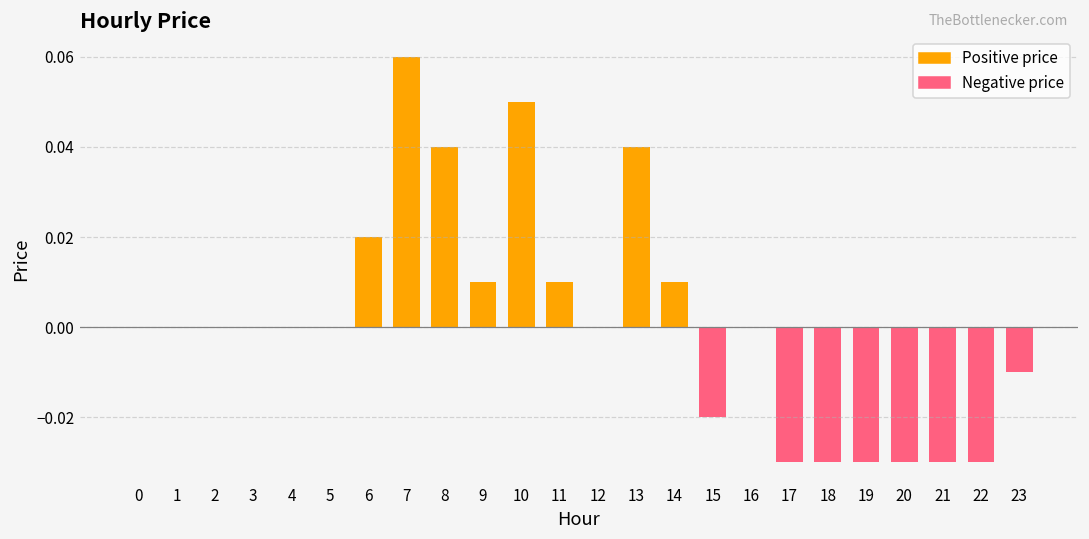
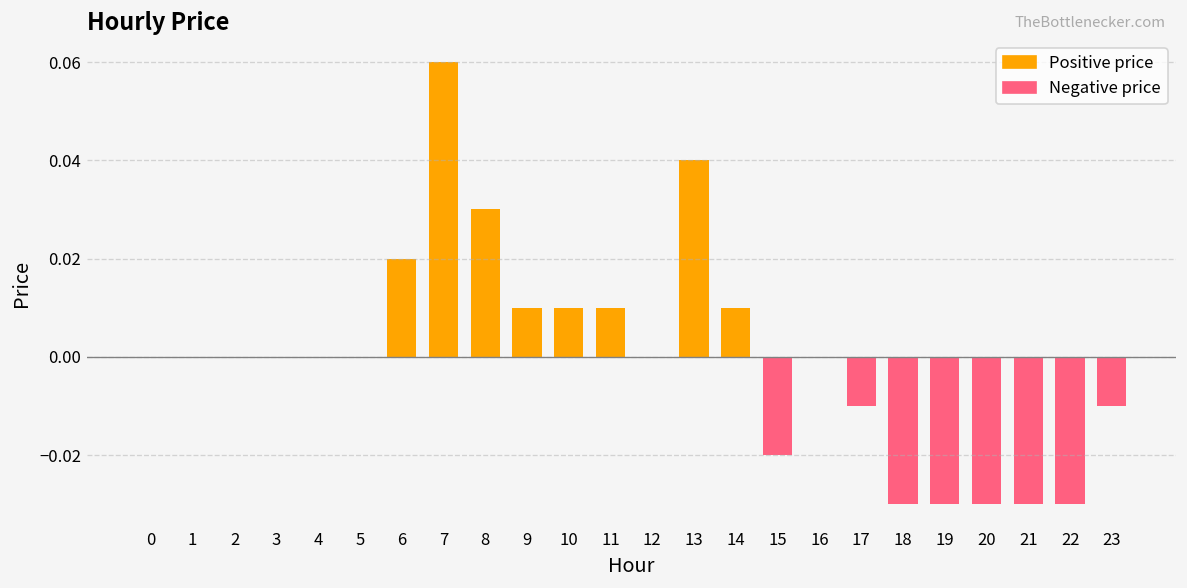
  {
    "Positive price": {
      "0": 0.00,
      "1": 0.00,
      "2": 0.00,
      "3": 0.00,
      "4": 0.00,
      "5": 0.00,
      "6": 0.02,
      "7": 0.06,
-     "8": 0.04,
+     "8": 0.03,
      "9": 0.01,
-     "10": 0.05,
+     "10": 0.01,
      "11": 0.01,
      "12": 0.00,
      "13": 0.04,
      "14": 0.01,
      "15": 0.00,
      "16": 0.00,
      "17": 0.00,
      "18": 0.00,
      "19": 0.00,
      "20": 0.00,
      "21": 0.00,
      "22": 0.00,
      "23": 0.00
    },
    "Negative price": {
      "0": 0.00,
      "1": 0.00,
      "2": 0.00,
      "3": 0.00,
      "4": 0.00,
      "5": 0.00,
      "6": 0.00,
      "7": 0.00,
      "8": 0.00,
      "9": 0.00,
      "10": 0.00,
      "11": 0.00,
      "12": 0.00,
      "13": 0.00,
      "14": 0.00,
      "15": -0.02,
      "16": 0.00,
-     "17": -0.03,
+     "17": -0.01,
      "18": -0.03,
      "19": -0.03,
      "20": -0.03,
      "21": -0.03,
      "22": -0.03,
      "23": -0.01
    }
  }
